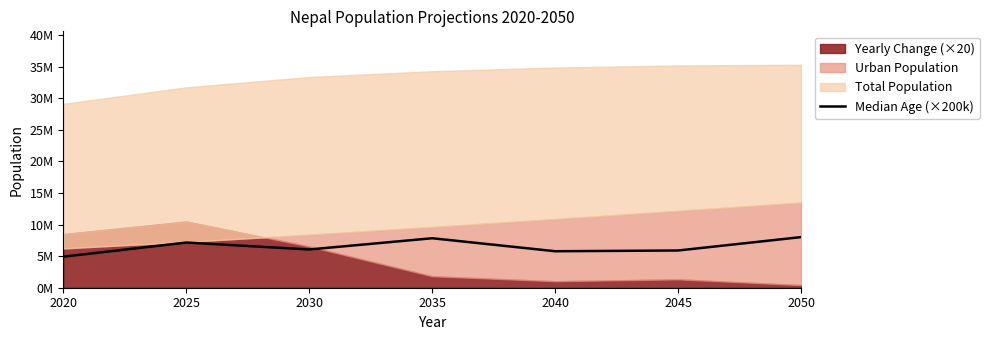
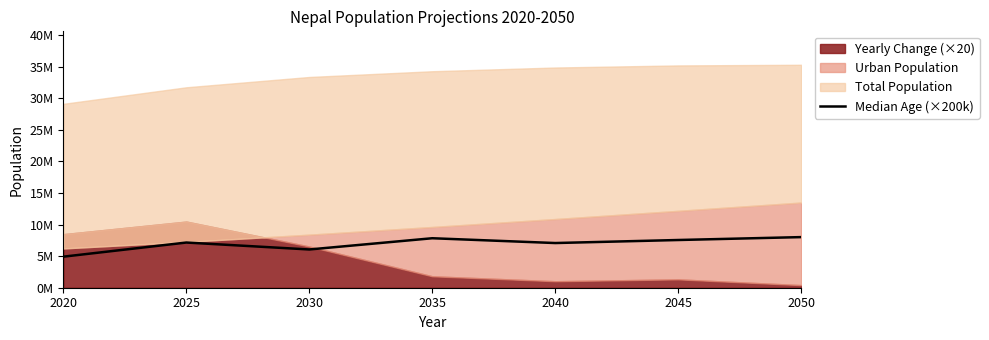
  {
    "Median Age (×200k)": {
      "2020": 5000000,
      "2025": 7000000,
      "2030": 6000000,
      "2035": 8000000,
-     "2040": 6000000,
-     "2045": 6000000,
+     "2040": 7000000,
+     "2045": 8000000,
      "2050": 8000000
    },
    "Yearly Change (×20)": {
      "2030": 7000000,
      "2035": 2000000,
      "2040": 1000000,
      "2045": 1000000,
      "2050": 0
    },
    "Urban Population": {
      "2030": 2000000,
      "2035": 8000000,
      "2040": 10000000,
      "2045": 11000000,
      "2050": 13000000
    }
  }
